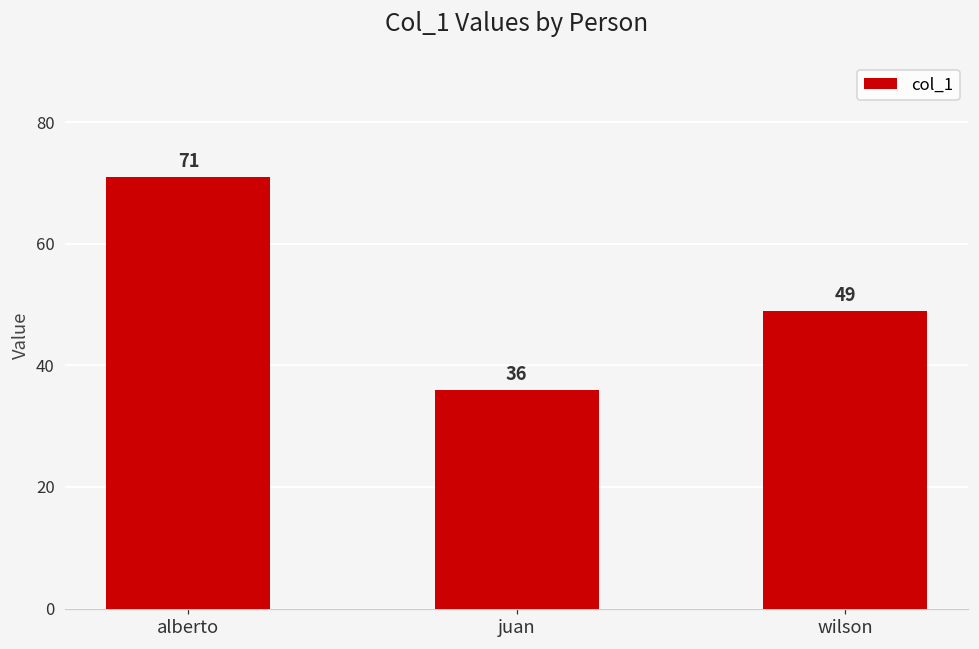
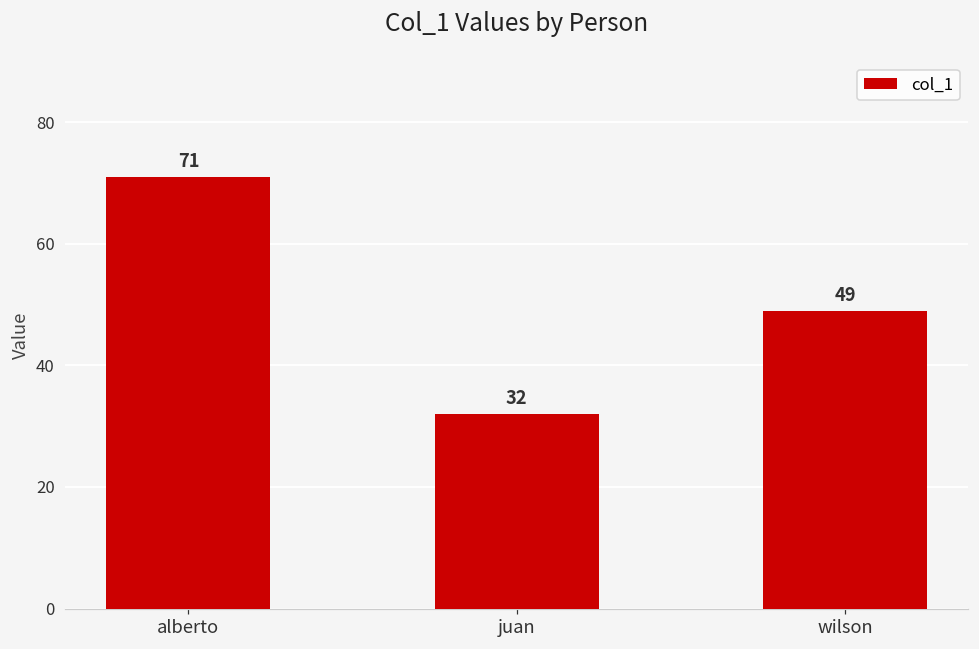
  {
    "alberto": 71,
-   "juan": 36,
+   "juan": 32,
    "wilson": 49
  }
